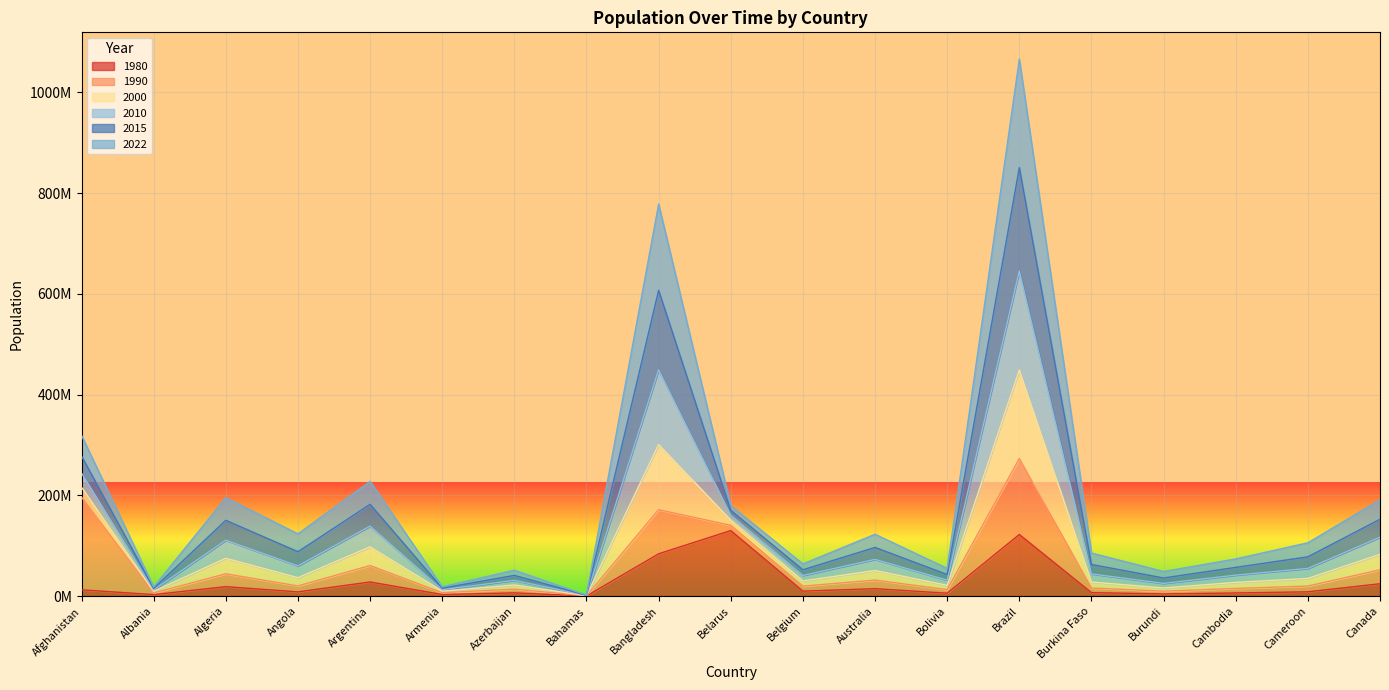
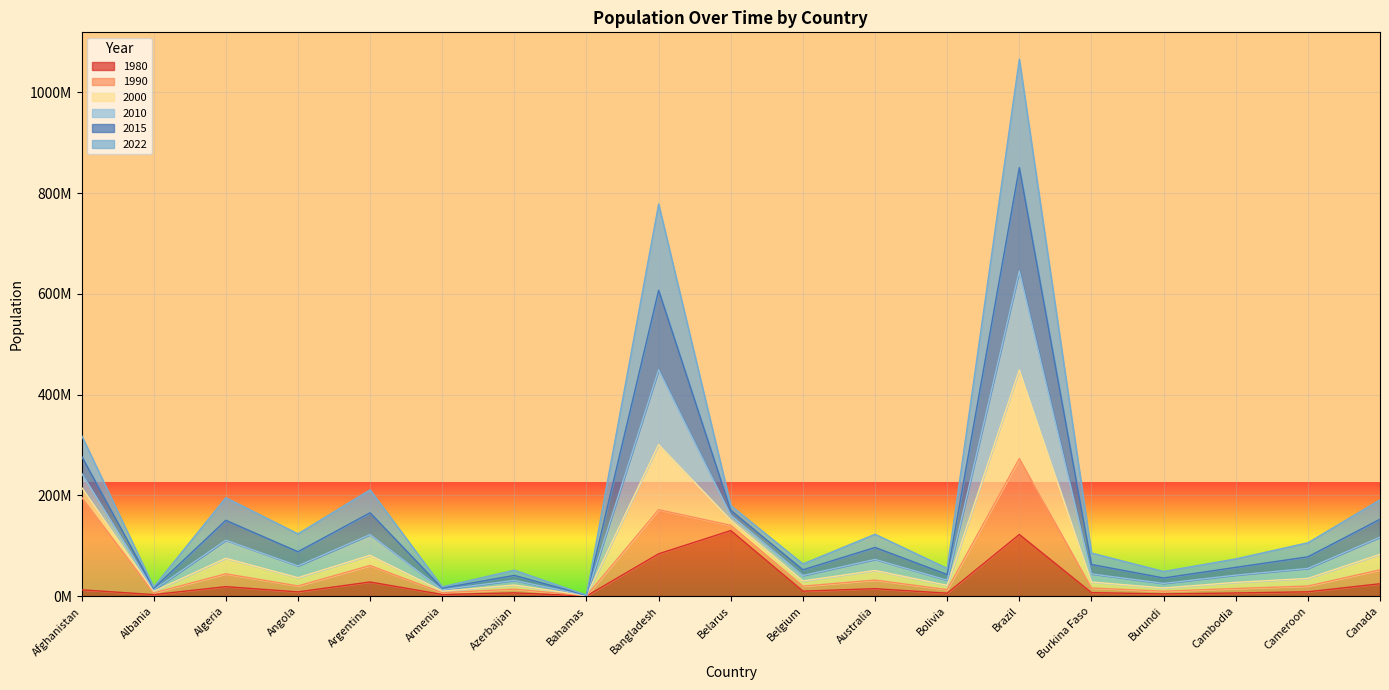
  {
    "1980": {
      "Afghanistan": 10000000,
      "Algeria": 20000000,
      "Angola": 10000000,
      "Argentina": 30000000,
      "Azerbaijan": 10000000,
      "Bangladesh": 80000000,
      "Belarus": 130000000,
      "Belgium": 10000000,
      "Australia": 10000000,
      "Bolivia": 10000000,
      "Brazil": 120000000,
      "Burkina Faso": 10000000,
      "Burundi": 0,
      "Cambodia": 10000000,
      "Cameroon": 10000000,
      "Canada": 20000000
    },
    "1990": {
      "Afghanistan": 180000000,
      "Algeria": 30000000,
      "Angola": 10000000,
      "Argentina": 30000000,
      "Azerbaijan": 10000000,
      "Bangladesh": 90000000,
      "Belarus": 10000000,
      "Belgium": 10000000,
      "Australia": 20000000,
      "Bolivia": 10000000,
      "Brazil": 150000000,
      "Burkina Faso": 10000000,
      "Burundi": 10000000,
      "Cambodia": 10000000,
      "Cameroon": 10000000,
      "Canada": 30000000
    },
    "2000": {
      "Afghanistan": 20000000,
      "Algeria": 30000000,
      "Angola": 20000000,
-     "Argentina": 40000000,
+     "Argentina": 20000000,
      "Azerbaijan": 10000000,
      "Bangladesh": 130000000,
      "Belarus": 10000000,
      "Belgium": 10000000,
      "Australia": 20000000,
      "Bolivia": 10000000,
      "Brazil": 180000000,
      "Burkina Faso": 10000000,
      "Burundi": 10000000,
      "Cambodia": 10000000,
      "Cameroon": 20000000,
      "Canada": 30000000
    },
    "2015": {
      "Afghanistan": 30000000,
      "Algeria": 40000000,
      "Angola": 30000000,
      "Argentina": 40000000,
      "Azerbaijan": 10000000,
      "Bangladesh": 160000000,
      "Belarus": 10000000,
      "Belgium": 10000000,
      "Australia": 20000000,
      "Bolivia": 10000000,
      "Brazil": 210000000,
      "Burkina Faso": 20000000,
      "Burundi": 10000000,
      "Cambodia": 20000000,
      "Cameroon": 20000000,
      "Canada": 40000000
    }
  }
